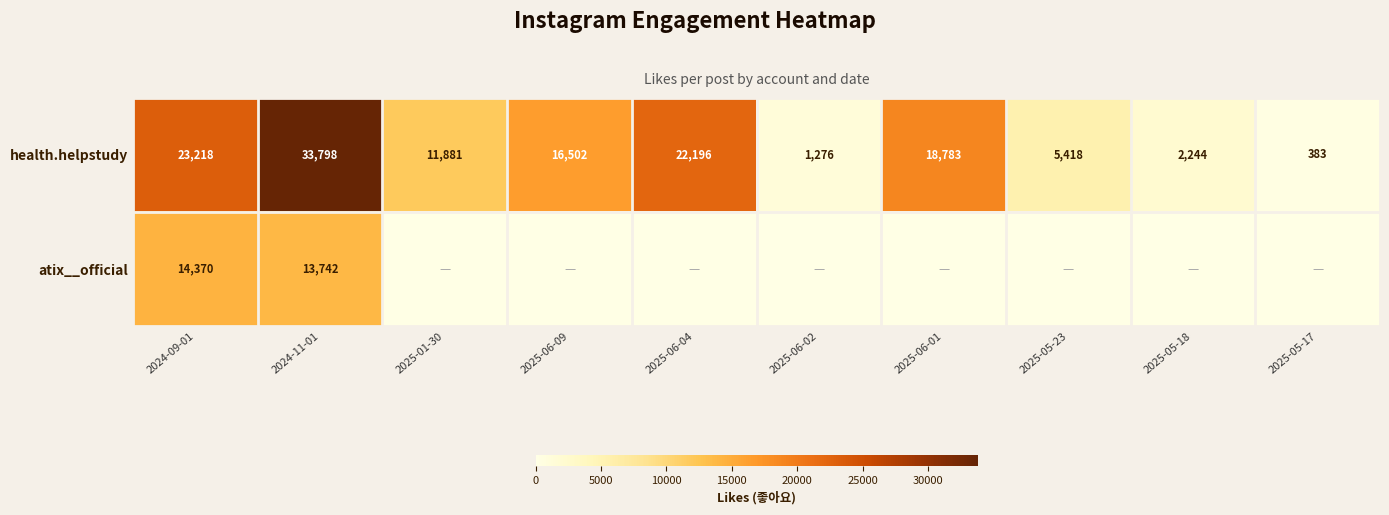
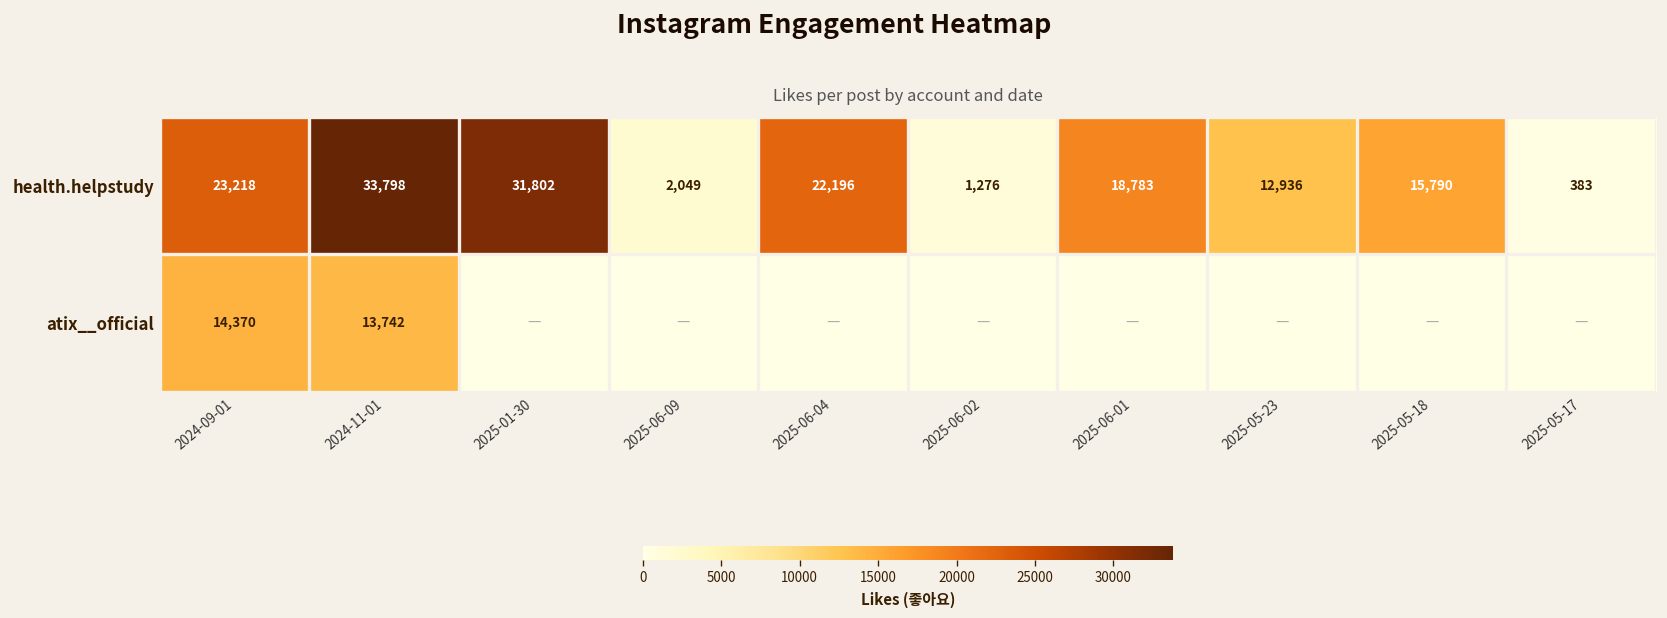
  {
    "health.helpstudy": {
      "2024-09-01": "23,218",
      "2024-11-01": "33,798",
-     "2025-01-30": "11,881",
-     "2025-06-09": "16,502",
+     "2025-01-30": "31,802",
+     "2025-06-09": "2,049",
      "2025-06-04": "22,196",
      "2025-06-02": "1,276",
      "2025-06-01": "18,783",
-     "2025-05-23": "5,418",
-     "2025-05-18": "2,244",
+     "2025-05-23": "12,936",
+     "2025-05-18": "15,790",
      "2025-05-17": "383"
    },
    "atix__official": {
      "2024-09-01": "14,370",
      "2024-11-01": "13,742"
    }
  }
